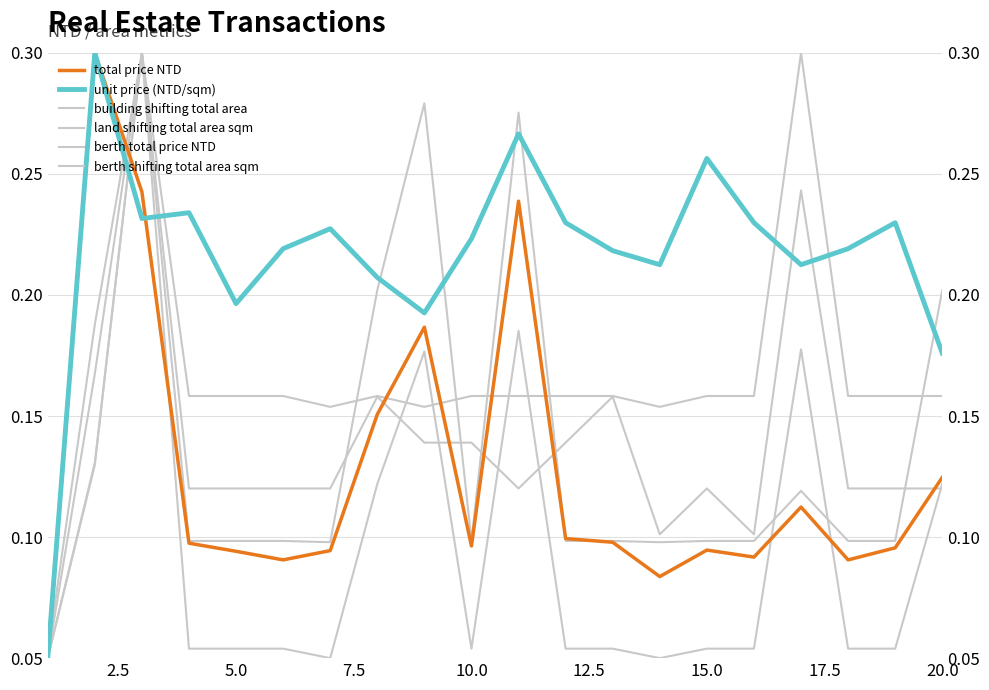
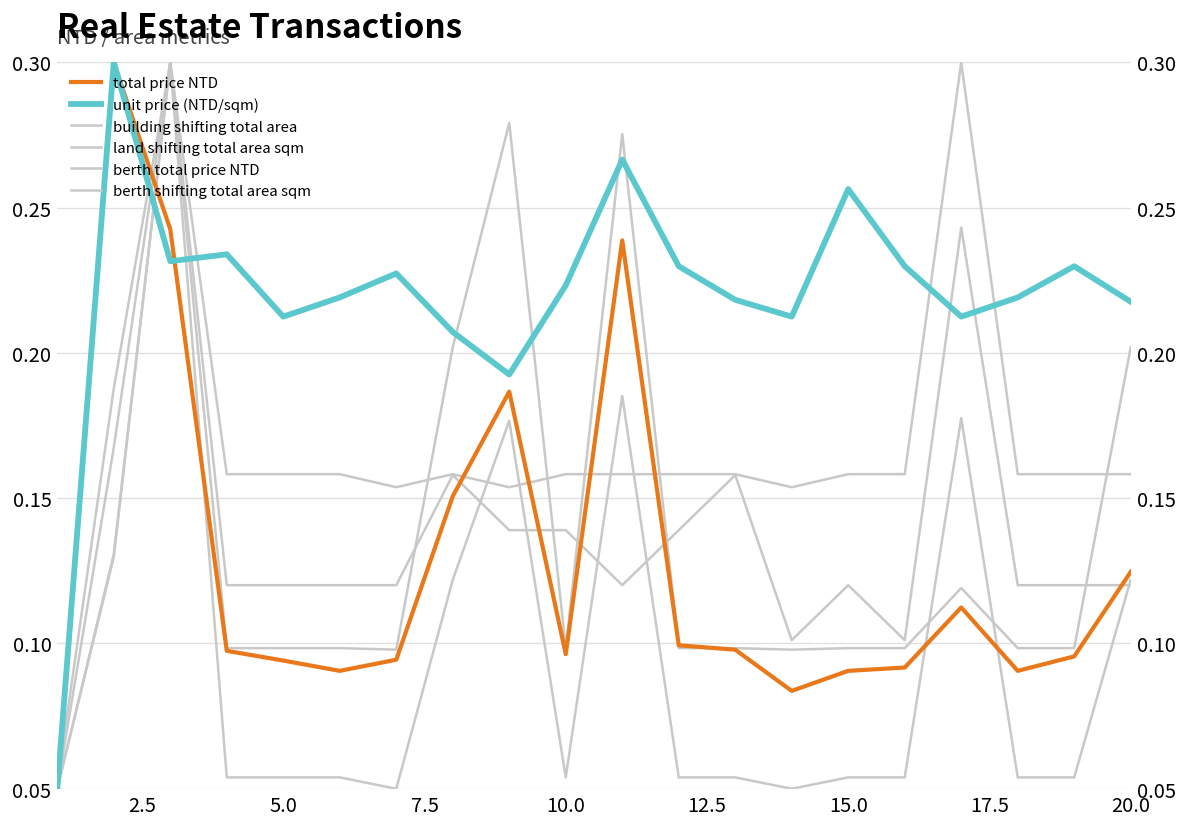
  {
    "total price NTD": {
      "5.0": 0.094,
      "10.0": 0.096,
-     "15.0": 0.095,
+     "15.0": 0.091,
      "20.0": 0.125
    },
    "unit price (NTD/sqm)": {
-     "5.0": 0.196,
+     "5.0": 0.213,
      "10.0": 0.223,
      "15.0": 0.256,
-     "20.0": 0.176
+     "20.0": 0.218
    }
  }
